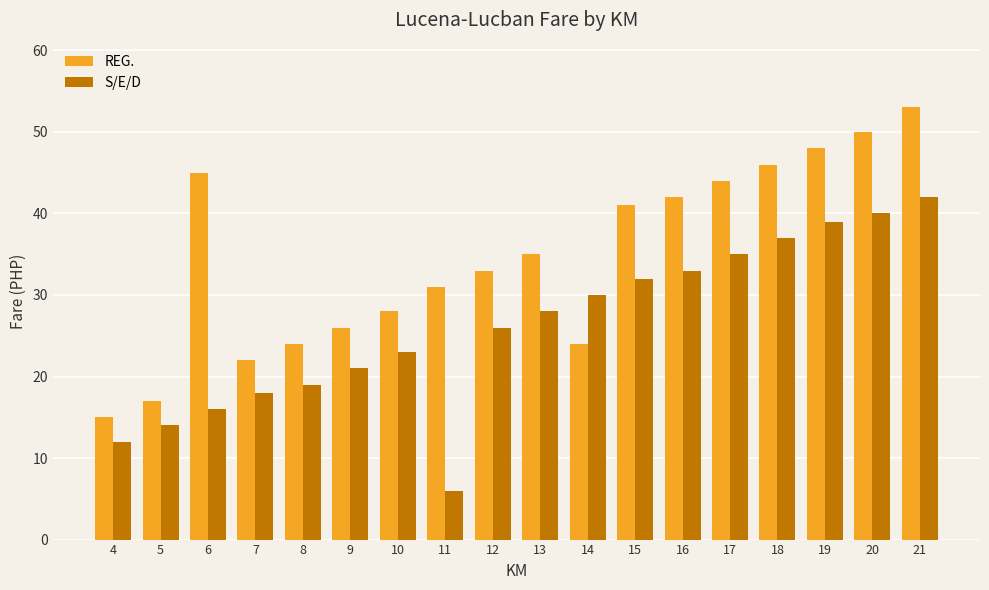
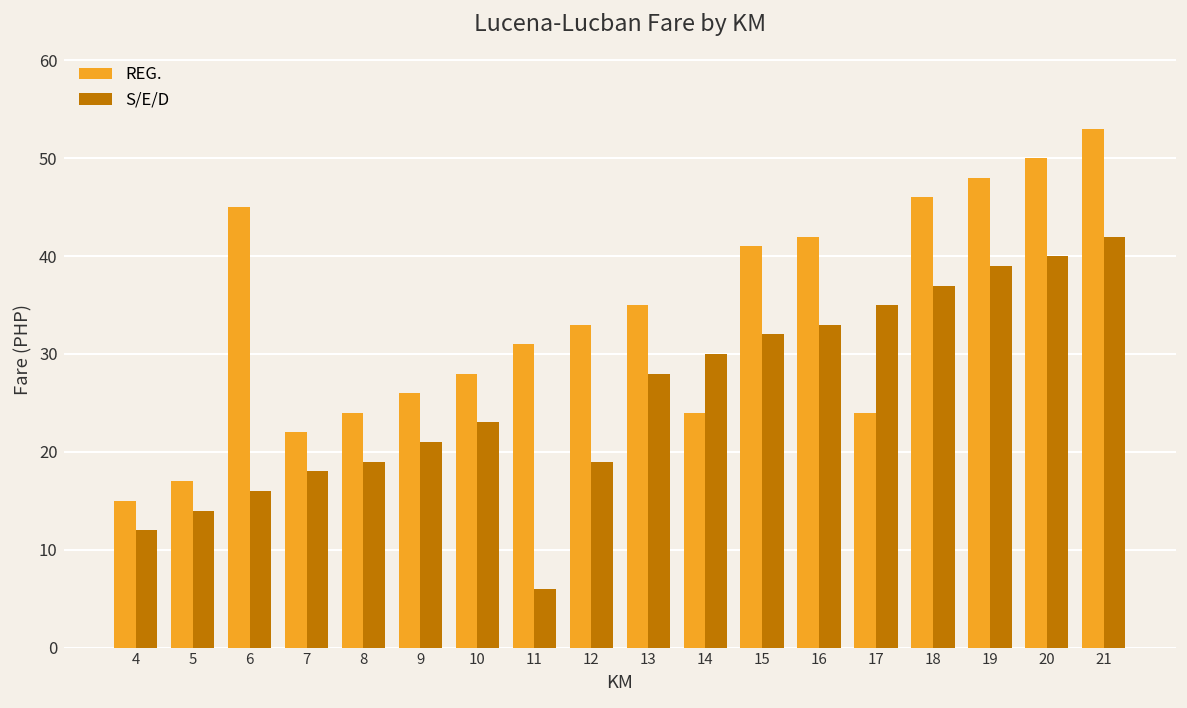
  {
    "REG.": {
      "4": 15,
      "5": 17,
      "6": 45,
      "7": 22,
      "8": 24,
      "9": 26,
      "10": 28,
      "11": 31,
      "12": 33,
      "13": 35,
      "14": 24,
      "15": 41,
      "16": 42,
-     "17": 44,
+     "17": 24,
      "18": 46,
      "19": 48,
      "20": 50,
      "21": 53
    },
    "S/E/D": {
      "4": 12,
      "5": 14,
      "6": 16,
      "7": 18,
      "8": 19,
      "9": 21,
      "10": 23,
      "11": 6,
-     "12": 26,
+     "12": 19,
      "13": 28,
      "14": 30,
      "15": 32,
      "16": 33,
      "17": 35,
      "18": 37,
      "19": 39,
      "20": 40,
      "21": 42
    }
  }
